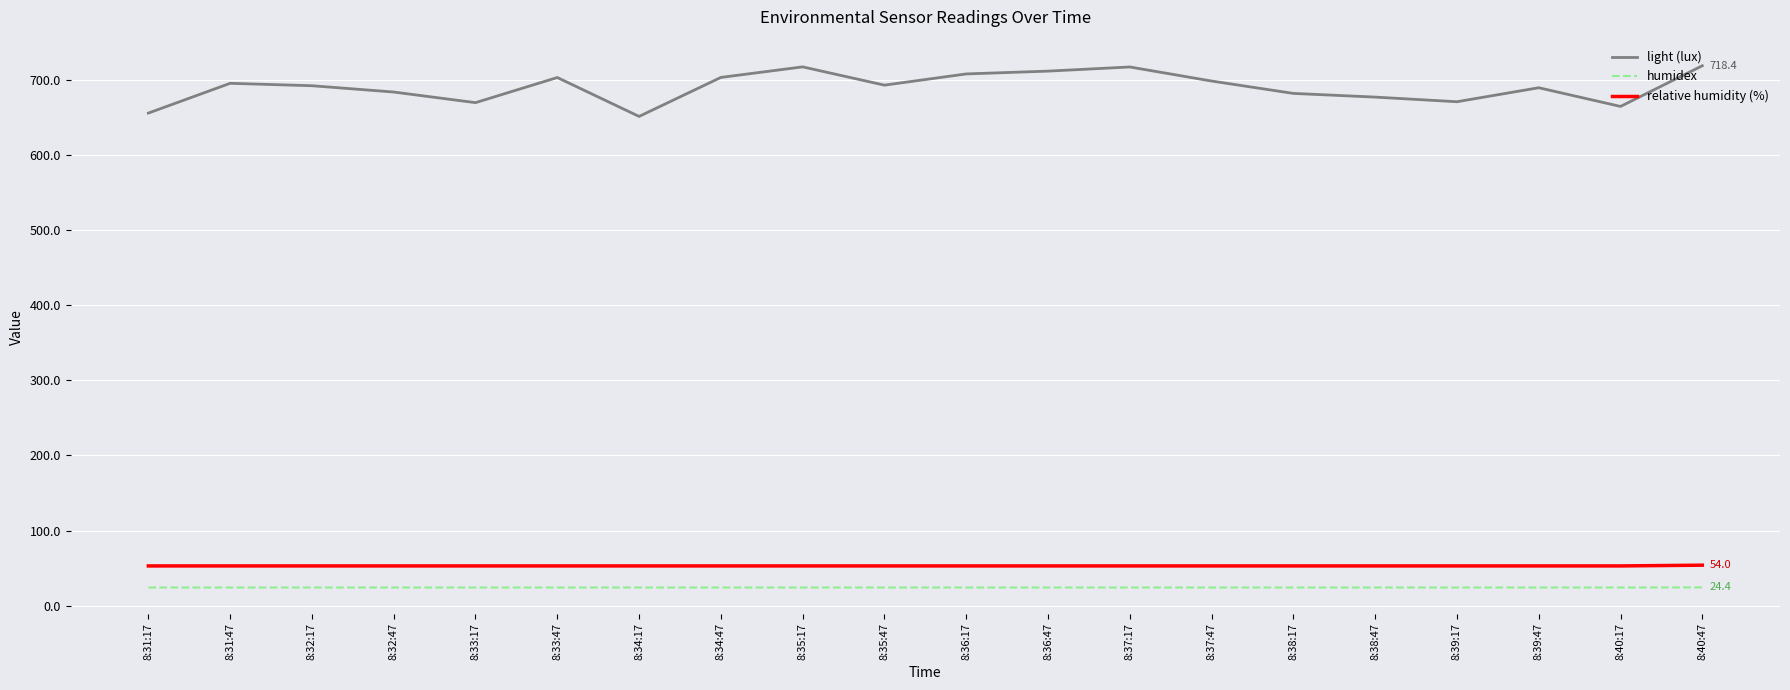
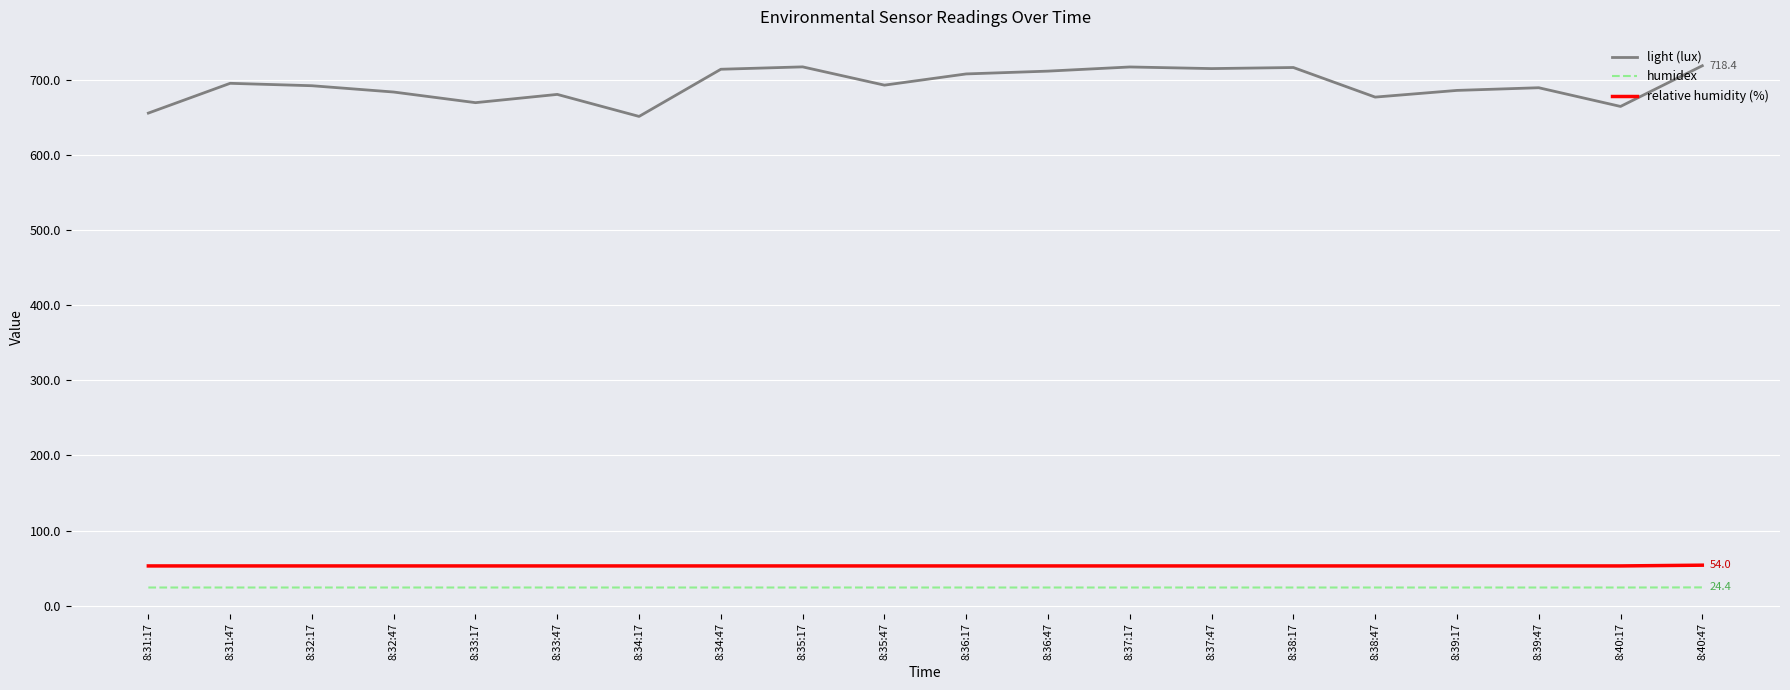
  {
    "light (lux)": {
      "8:31:17": 660,
      "8:31:47": 700,
      "8:32:17": 690,
      "8:32:47": 680,
      "8:33:17": 670,
-     "8:33:47": 700,
+     "8:33:47": 680,
      "8:34:17": 650,
-     "8:34:47": 700,
+     "8:34:47": 710,
      "8:35:17": 720,
      "8:35:47": 690,
      "8:36:17": 710,
      "8:36:47": 710,
      "8:37:17": 720,
-     "8:37:47": 700,
-     "8:38:17": 680,
+     "8:37:47": 710,
+     "8:38:17": 720,
      "8:38:47": 680,
-     "8:39:17": 670,
+     "8:39:17": 690,
      "8:39:47": 690,
      "8:40:17": 660
    },
    "humidex": {
      "8:40:47": 24.4
    },
    "relative humidity (%)": {
      "8:40:47": 54.0
    }
  }
